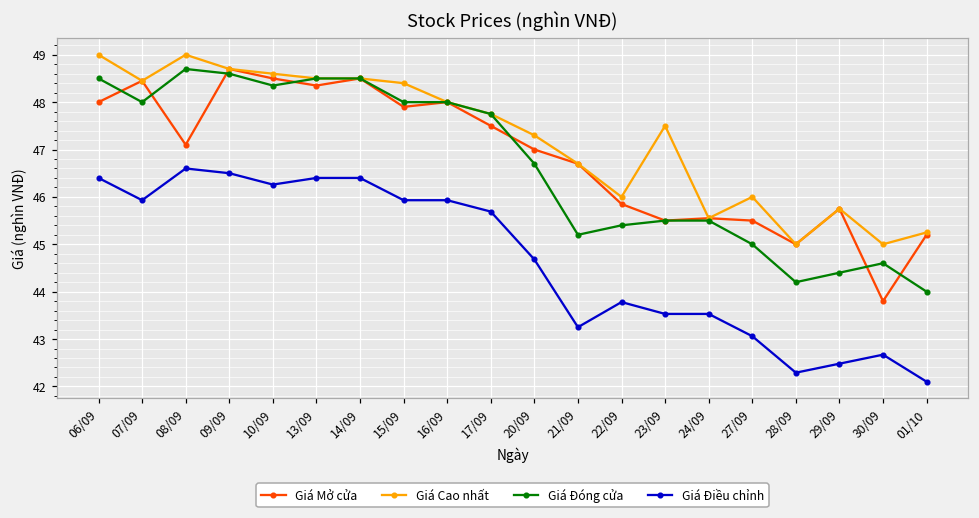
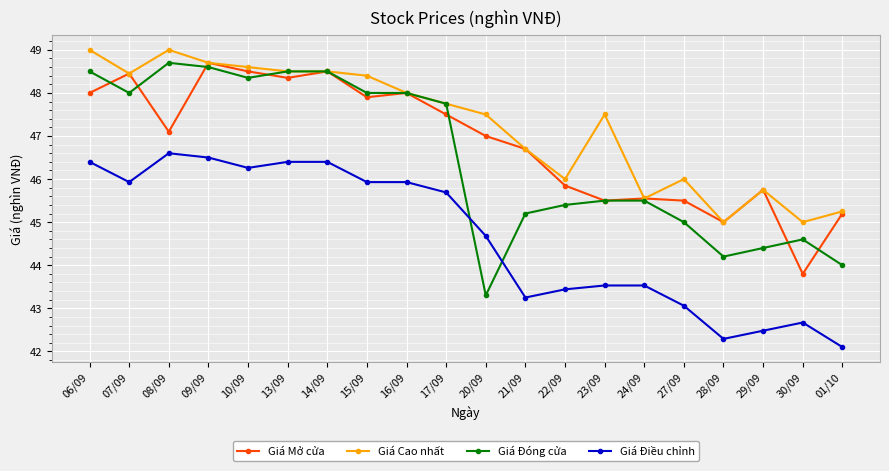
  {
    "Giá Mở cửa": {
      "06/09": 48.0,
      "08/09": 47.1,
      "10/09": 48.5,
      "13/09": 48.4,
      "15/09": 47.9,
      "17/09": 47.5,
      "20/09": 47.0,
      "22/09": 45.9,
      "27/09": 45.5,
      "30/09": 43.8
    },
    "Giá Cao nhất": {
      "06/09": 49.0,
      "08/09": 49.0,
      "10/09": 48.6,
      "15/09": 48.4,
-     "20/09": 47.3,
+     "20/09": 47.5,
      "22/09": 46.0,
      "23/09": 47.5,
      "27/09": 46.0,
      "30/09": 45.0
    },
    "Giá Đóng cửa": {
      "06/09": 48.5,
      "07/09": 48.0,
      "08/09": 48.7,
      "09/09": 48.6,
      "10/09": 48.4,
      "15/09": 48.0,
-     "20/09": 46.7,
+     "20/09": 43.3,
      "21/09": 45.2,
      "22/09": 45.4,
      "27/09": 45.0,
      "28/09": 44.2,
      "29/09": 44.4,
      "30/09": 44.6,
      "01/10": 44.0
    },
    "Giá Điều chỉnh": {
      "06/09": 46.4,
      "07/09": 45.9,
      "08/09": 46.6,
      "09/09": 46.5,
      "10/09": 46.3,
      "13/09": 46.4,
      "14/09": 46.4,
      "15/09": 45.9,
      "16/09": 45.9,
      "17/09": 45.7,
      "20/09": 44.7,
      "21/09": 43.3,
-     "22/09": 43.8,
+     "22/09": 43.4,
      "23/09": 43.5,
      "24/09": 43.5,
      "27/09": 43.1,
      "28/09": 42.3,
      "29/09": 42.5,
      "30/09": 42.7,
      "01/10": 42.1
    }
  }
